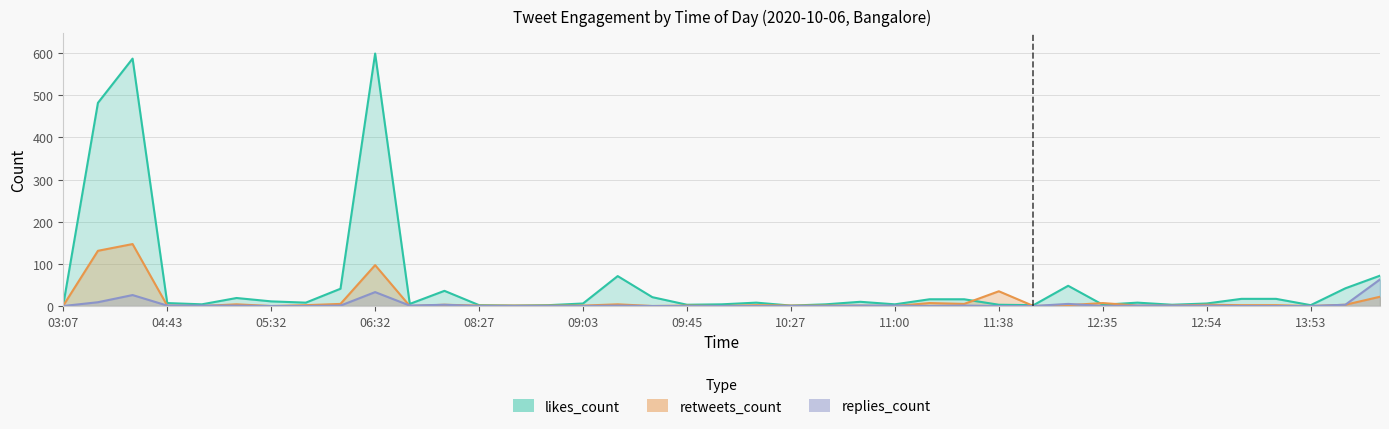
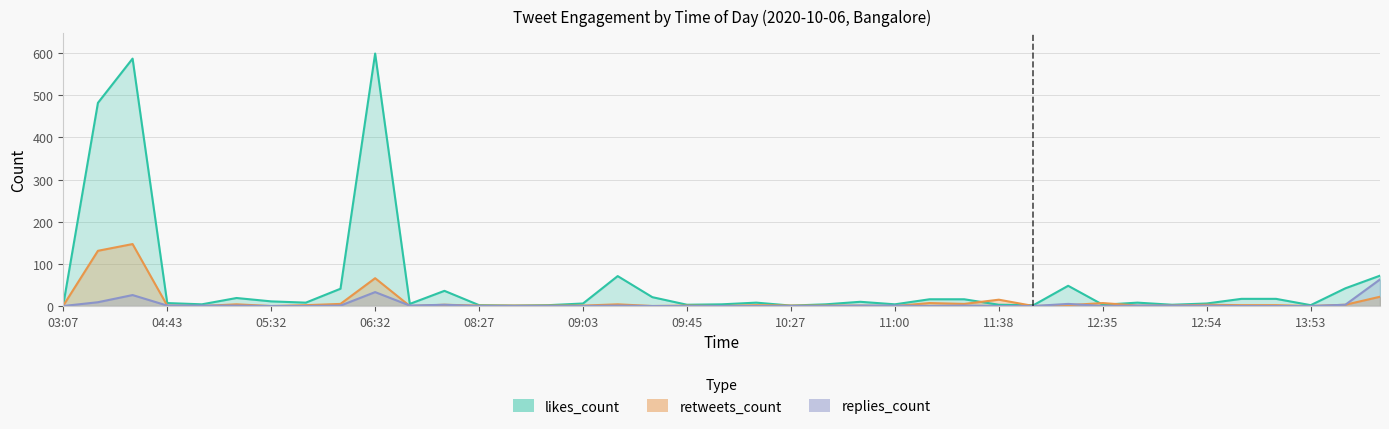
  {
    "retweets_count": {
-     "06:32": 100,
-     "11:38": 40
+     "06:32": 70,
+     "11:38": 20
    }
  }
